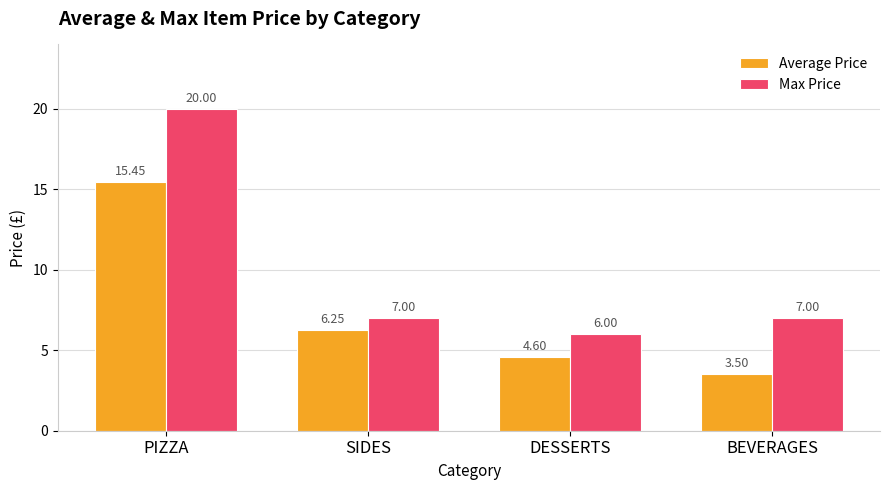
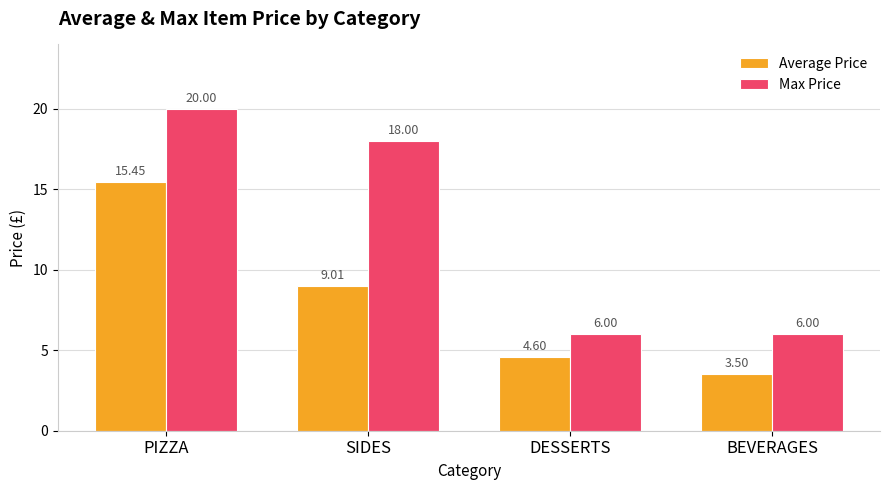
  {
    "Average Price": {
      "PIZZA": 15.45,
-     "SIDES": 6.25,
+     "SIDES": 9.01,
      "DESSERTS": 4.60,
      "BEVERAGES": 3.50
    },
    "Max Price": {
      "PIZZA": 20.00,
-     "SIDES": 7.00,
+     "SIDES": 18.00,
      "DESSERTS": 6.00,
-     "BEVERAGES": 7.00
+     "BEVERAGES": 6.00
    }
  }
